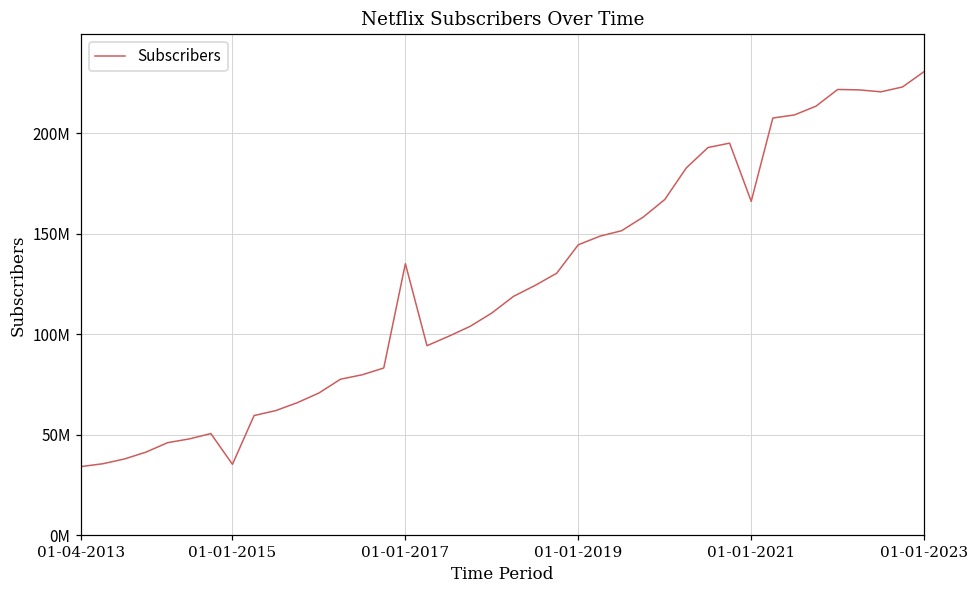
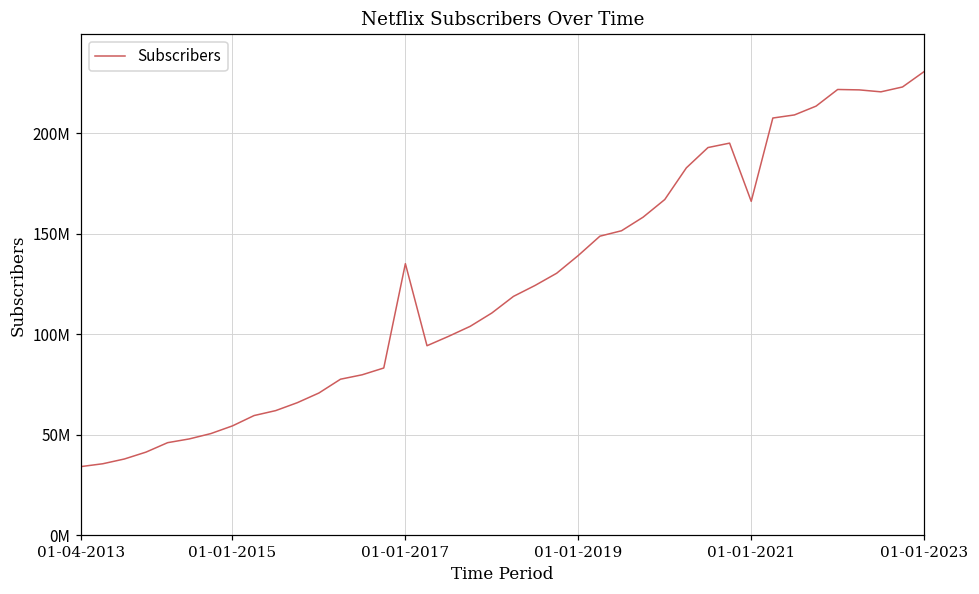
  {
    "01-04-2013": 34000000,
-   "01-01-2015": 35000000,
+   "01-01-2015": 54000000,
    "01-01-2017": 135000000,
-   "01-01-2019": 145000000,
+   "01-01-2019": 139000000,
    "01-01-2021": 166000000,
    "01-01-2023": 231000000
  }
